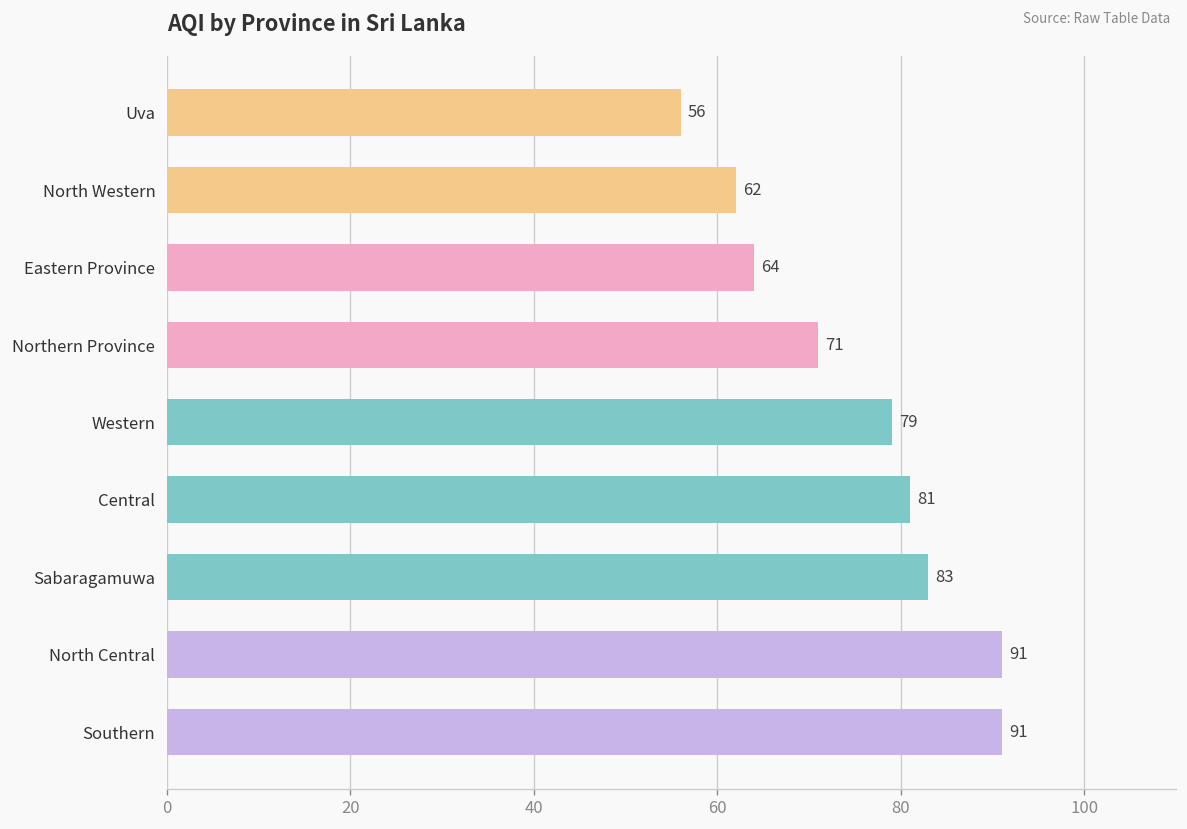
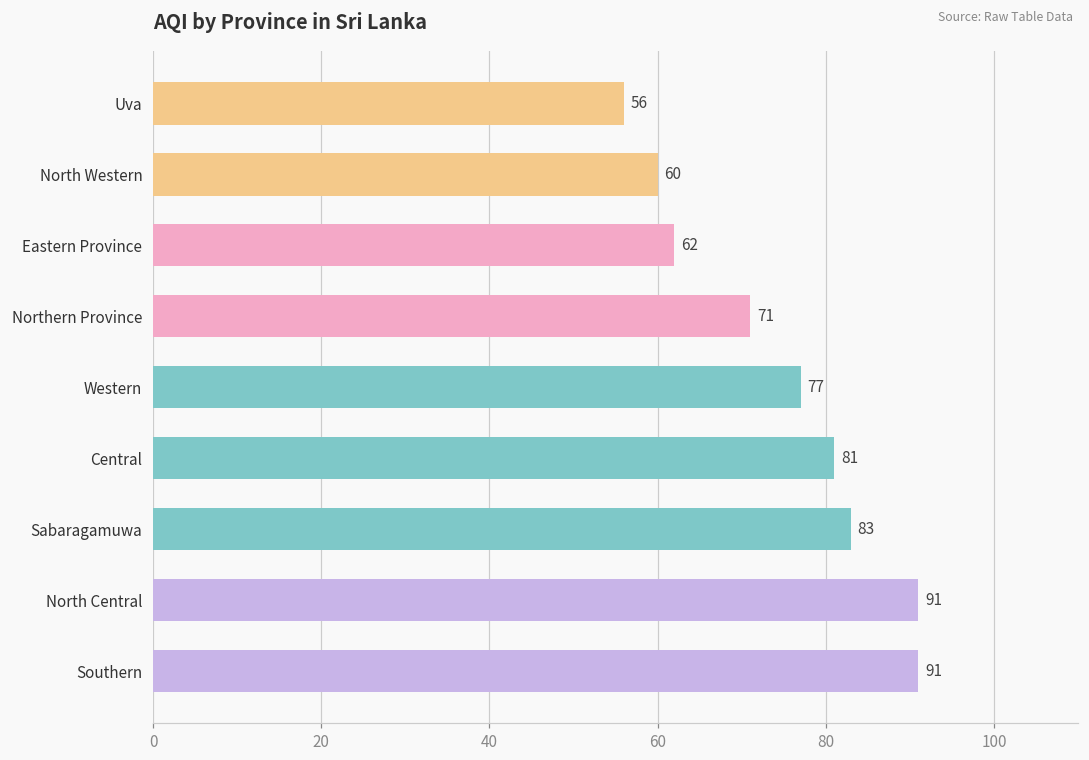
  {
    "Uva": 56,
-   "North Western": 62,
-   "Eastern Province": 64,
+   "North Western": 60,
+   "Eastern Province": 62,
    "Northern Province": 71,
-   "Western": 79,
+   "Western": 77,
    "Central": 81,
    "Sabaragamuwa": 83,
    "North Central": 91,
    "Southern": 91
  }
